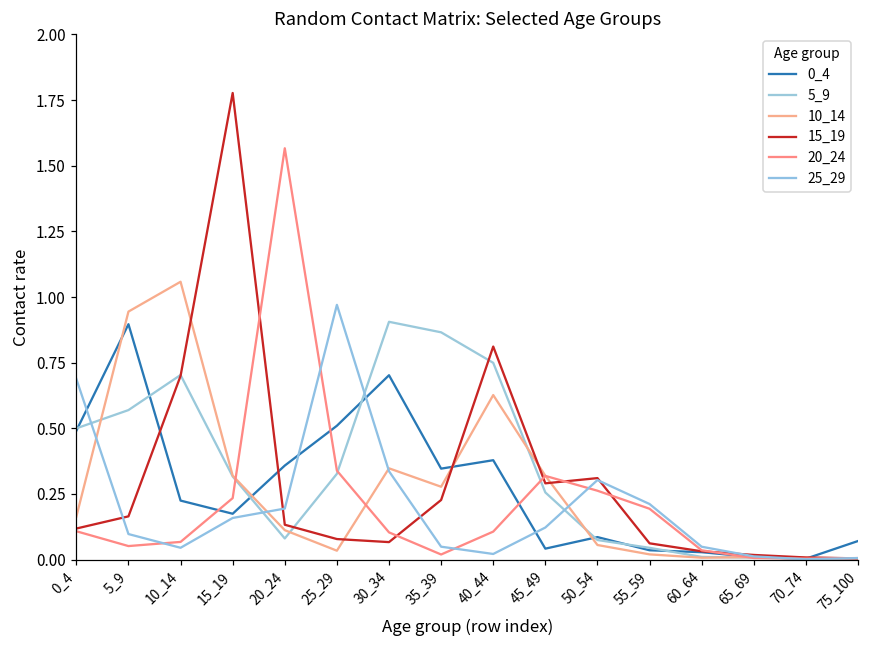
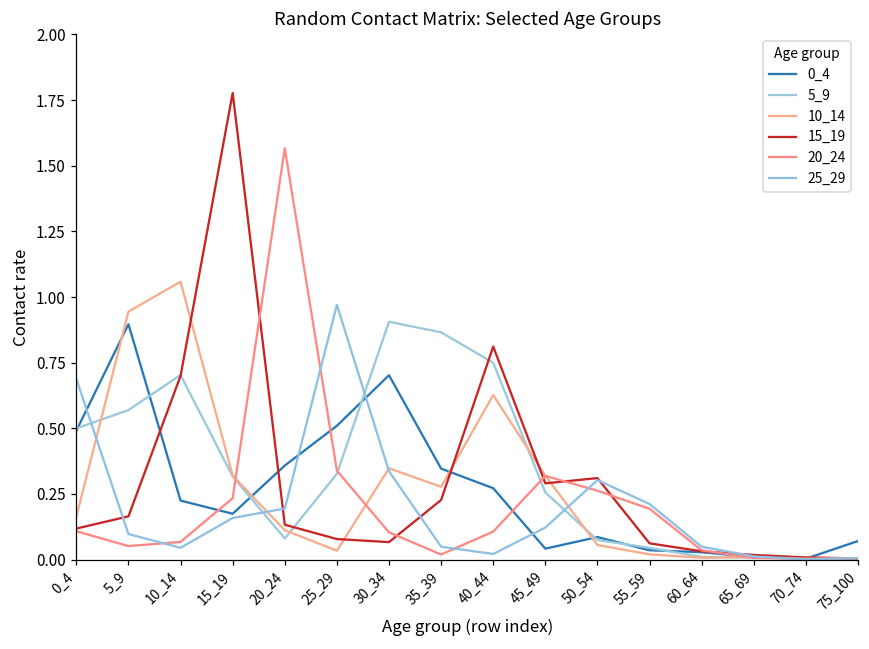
  {
    "0_4": {
      "5_9": 0.90,
      "10_14": 0.22,
      "15_19": 0.17,
      "20_24": 0.36,
      "25_29": 0.51,
      "30_34": 0.70,
      "35_39": 0.35,
-     "40_44": 0.38,
+     "40_44": 0.27,
      "45_49": 0.04,
      "50_54": 0.09,
      "75_100": 0.07
    },
    "15_19": {
      "5_9": 0.16,
      "15_19": 1.78,
      "20_24": 0.13,
      "25_29": 0.08,
      "30_34": 0.07,
      "35_39": 0.23,
      "40_44": 0.81,
      "45_49": 0.29,
      "55_59": 0.06
    }
  }
